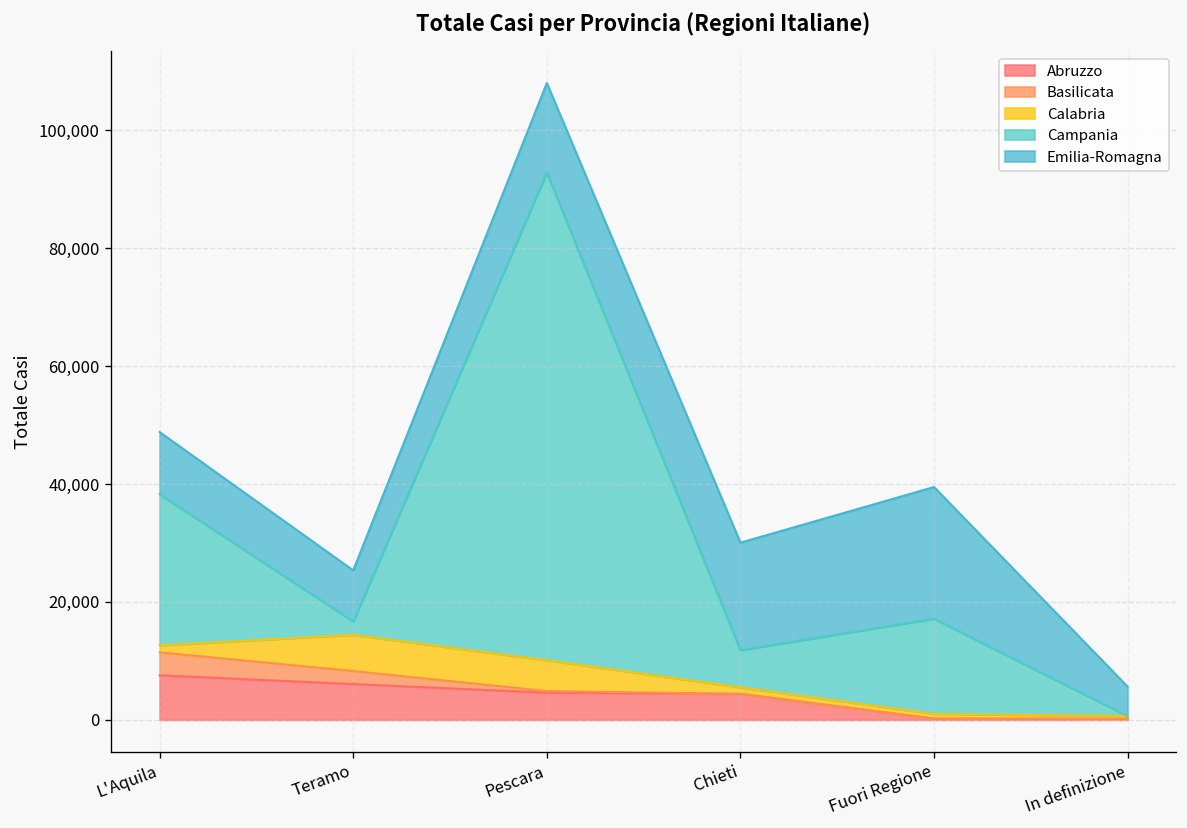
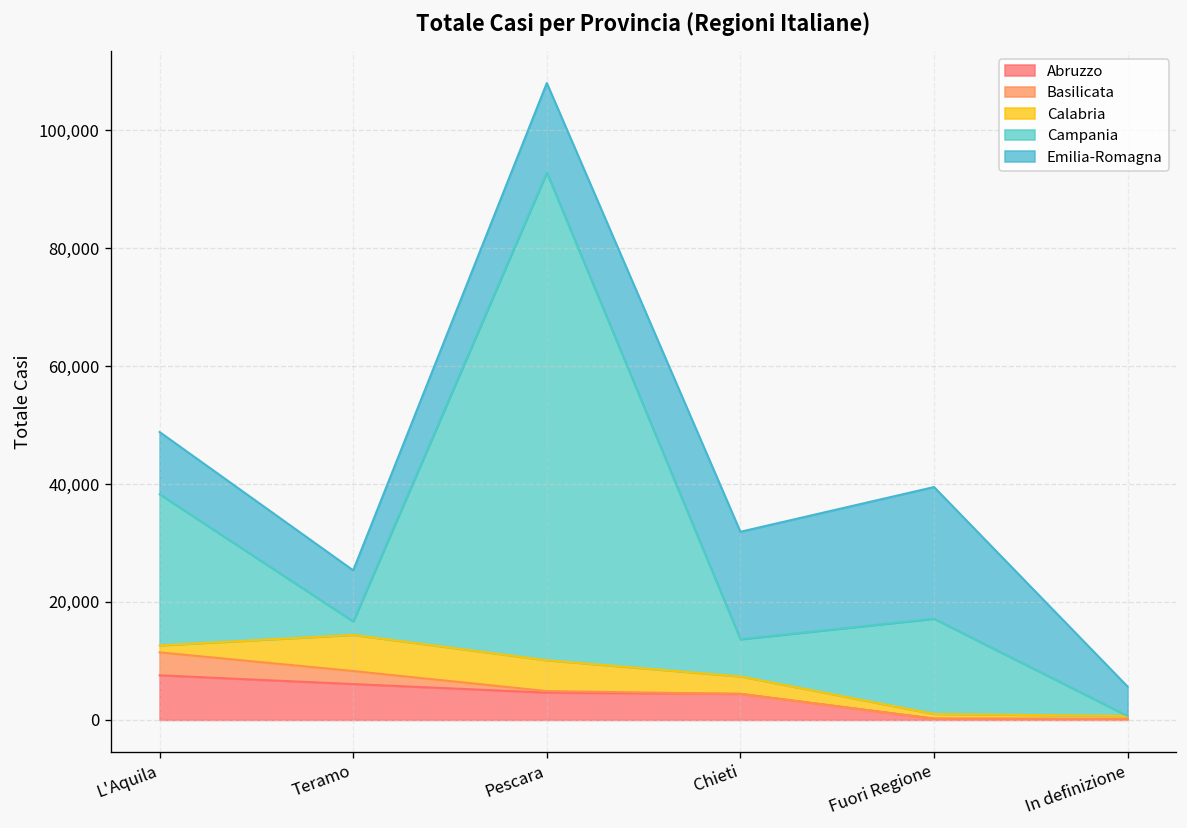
  {
    "Calabria": {
      "L'Aquila": "1,000",
      "Teramo": "6,000",
      "Pescara": "5,000",
-     "Chieti": "1,000",
+     "Chieti": "3,000",
      "Fuori Regione": "1,000"
    }
  }
